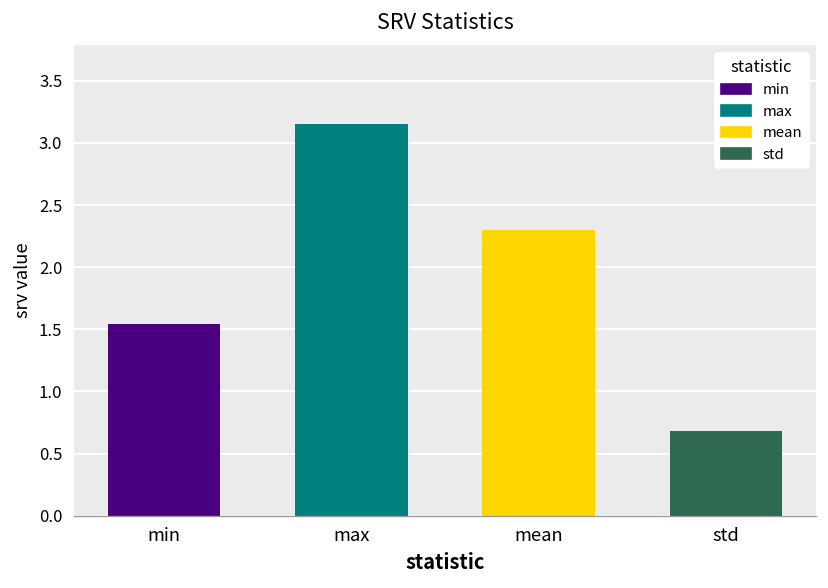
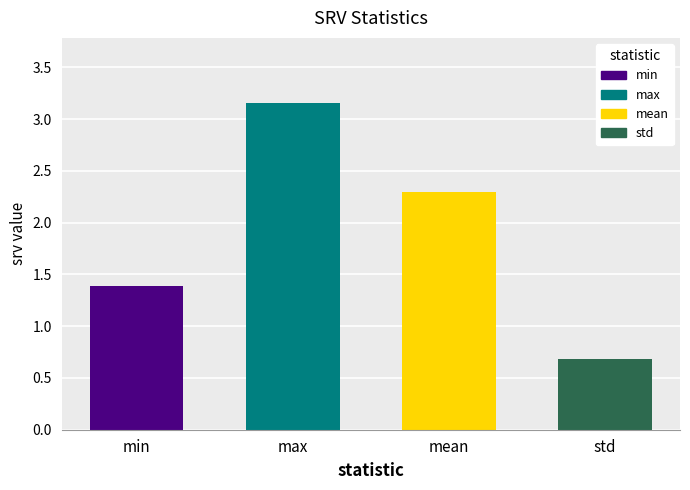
  {
-   "min": 1.55,
+   "min": 1.38,
    "max": 3.15,
    "mean": 2.30,
    "std": 0.69
  }
